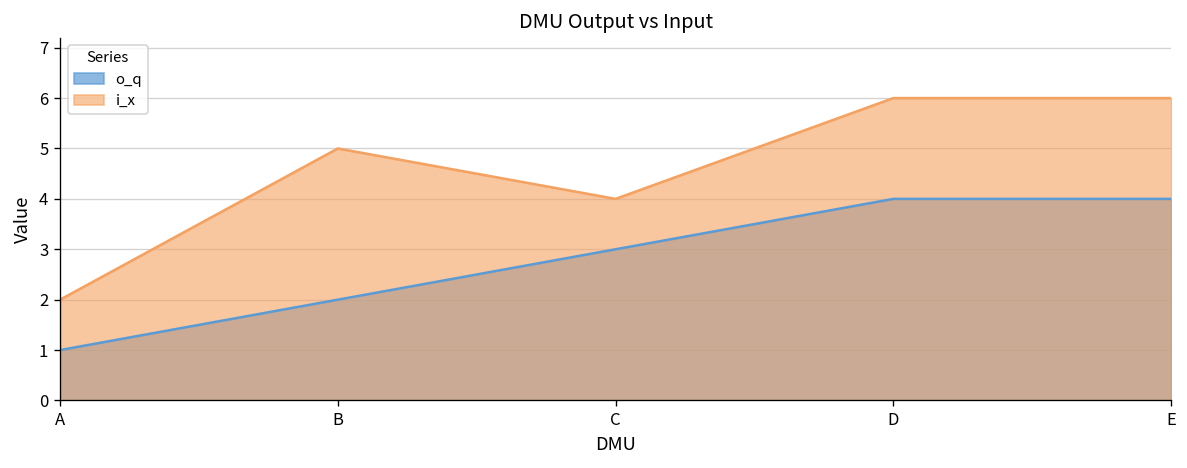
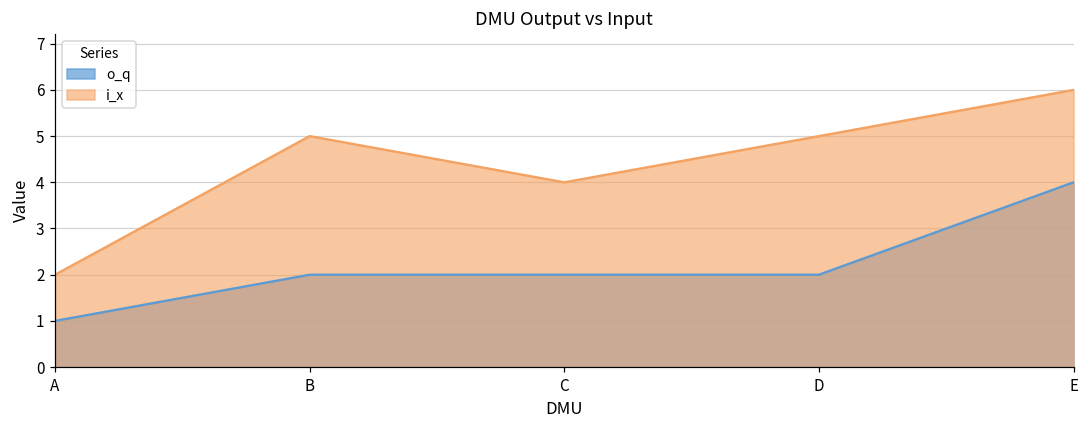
  {
    "o_q": {
      "A": 1,
      "B": 2,
-     "C": 3,
-     "D": 4,
+     "C": 2,
+     "D": 2,
      "E": 4
    },
    "i_x": {
      "A": 2,
      "B": 5,
      "C": 4,
-     "D": 6,
+     "D": 5,
      "E": 6
    }
  }
